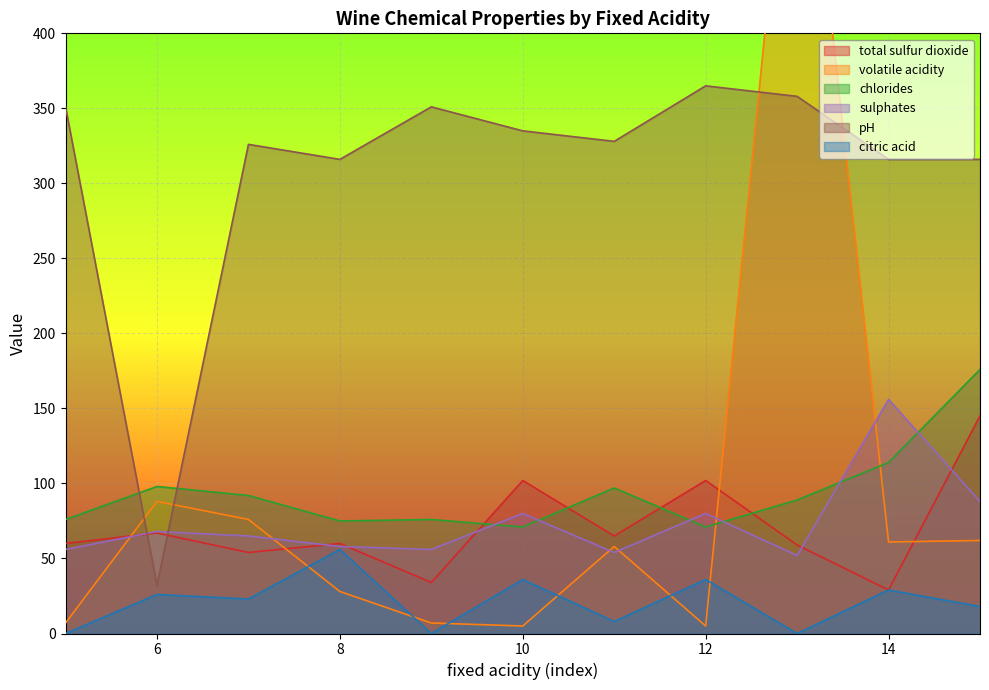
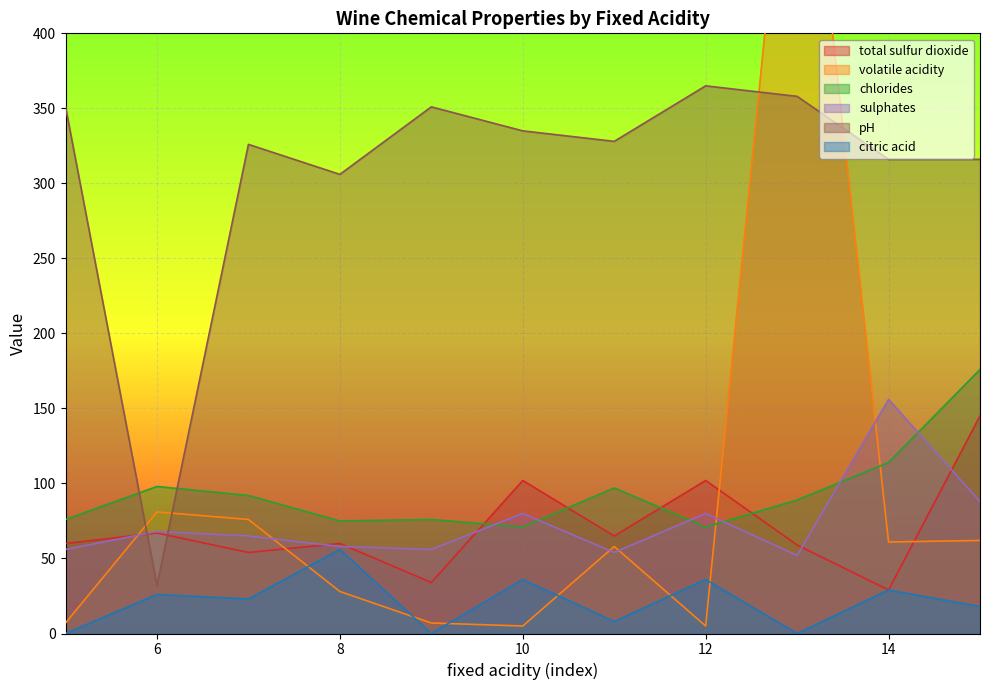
  {
    "total sulfur dioxide": {
      "8": 60,
      "10": 102,
      "12": 102
    },
    "volatile acidity": {
-     "6": 88,
+     "6": 81,
      "8": 28,
      "10": 5,
      "12": 5,
      "14": 61
    },
    "chlorides": {
      "6": 98,
      "8": 75,
      "10": 71,
      "12": 71,
      "14": 114
    },
    "sulphates": {
      "8": 58,
      "10": 80,
      "12": 80,
      "14": 156
    },
    "pH": {
      "6": 32,
-     "8": 316,
+     "8": 306,
      "10": 335,
      "12": 365,
      "14": 316
    },
    "citric acid": {
      "6": 26,
      "8": 56,
      "10": 36,
      "12": 36
    }
  }
